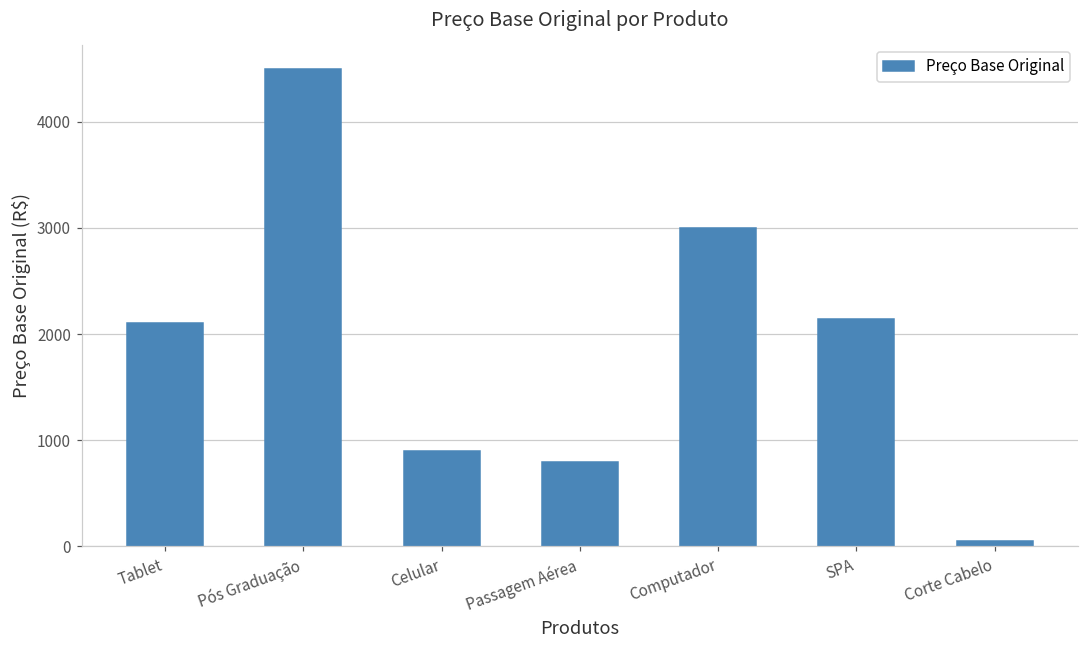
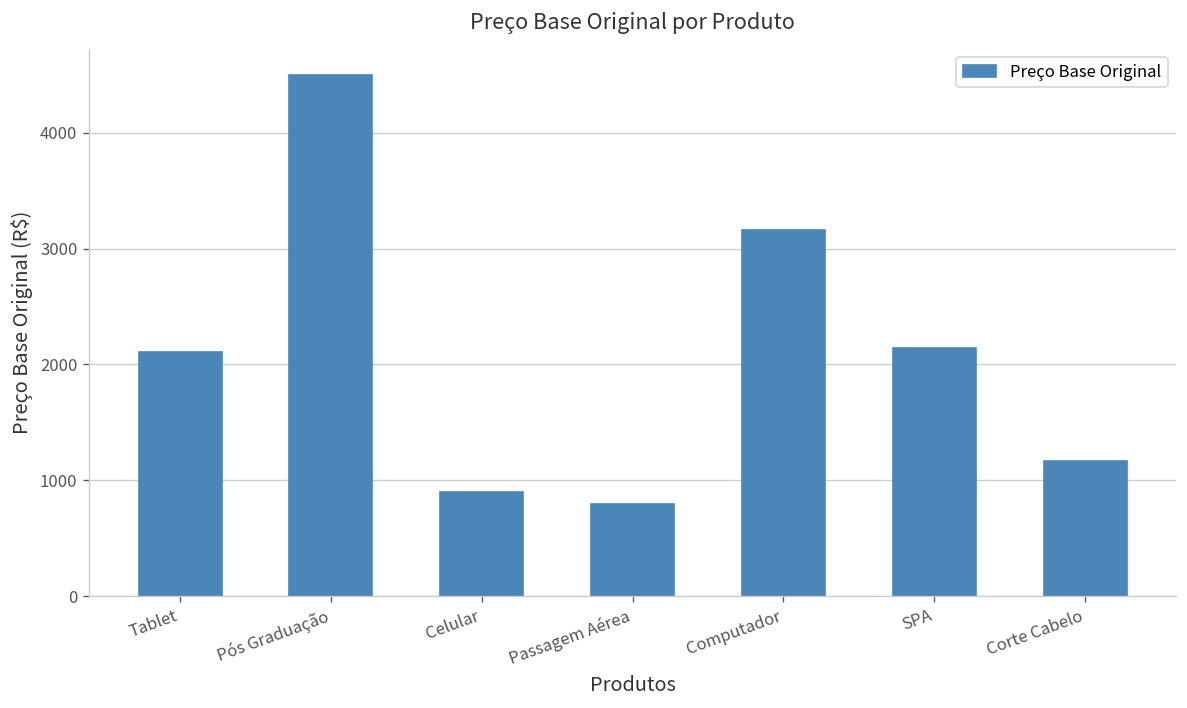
  {
    "Tablet": 2100,
    "Pós Graduação": 4500,
    "Celular": 900,
    "Passagem Aérea": 800,
-   "Computador": 3000,
+   "Computador": 3200,
    "SPA": 2100,
-   "Corte Cabelo": 100
+   "Corte Cabelo": 1200
  }
